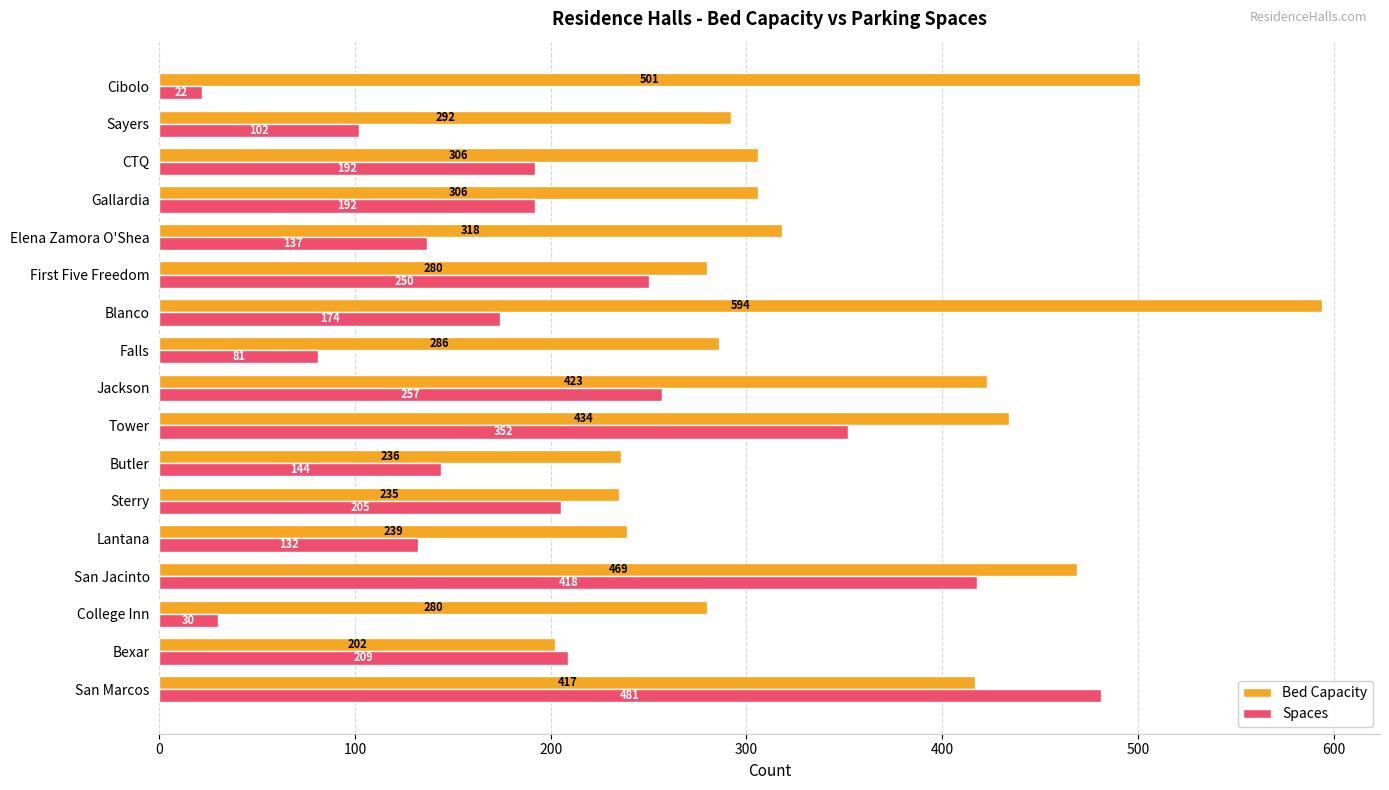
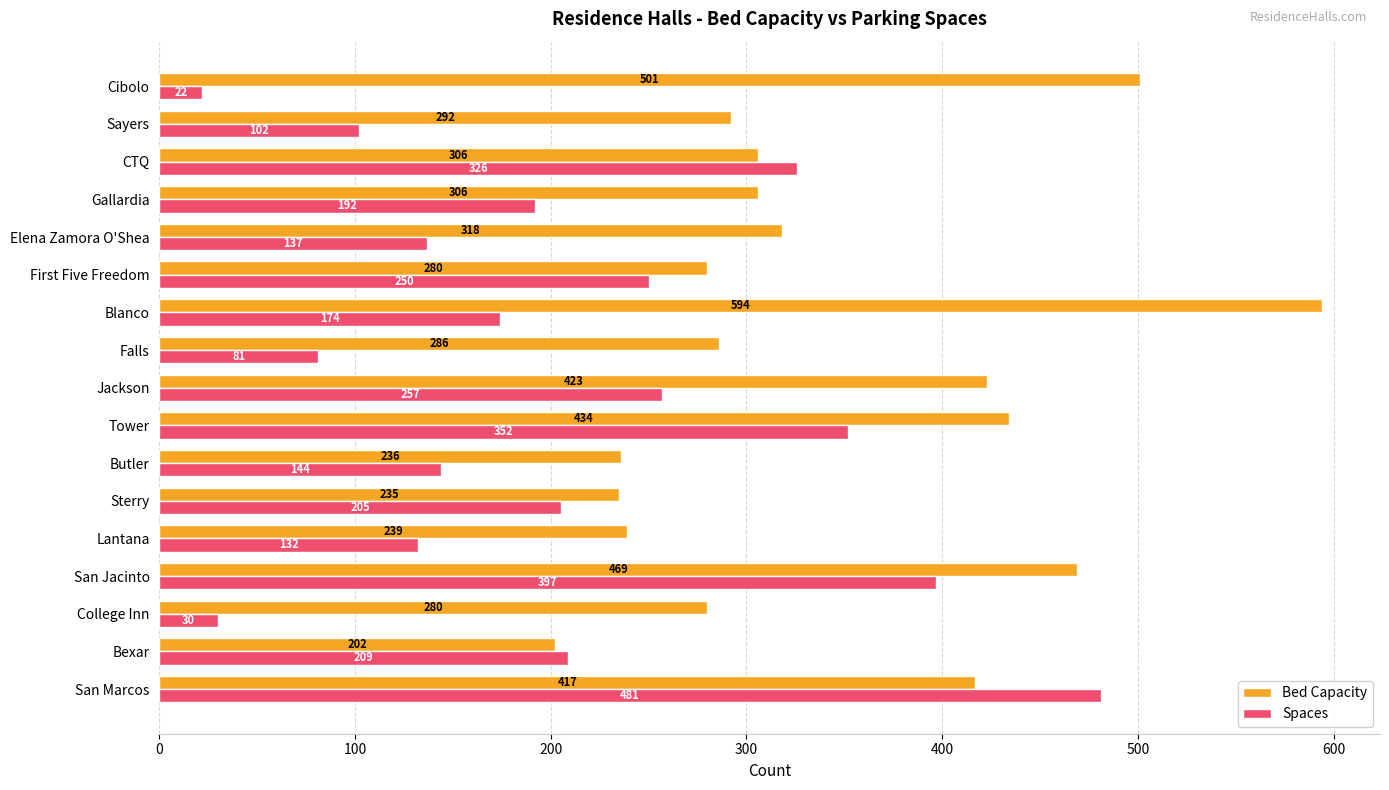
  {
    "Bed Capacity": {
      "Cibolo": 501,
      "Sayers": 292,
      "CTQ": 306,
      "Gallardia": 306,
      "Elena Zamora O'Shea": 318,
      "First Five Freedom": 280,
      "Blanco": 594,
      "Falls": 286,
      "Jackson": 423,
      "Tower": 434,
      "Butler": 236,
      "Sterry": 235,
      "Lantana": 239,
      "San Jacinto": 469,
      "College Inn": 280,
      "Bexar": 202,
      "San Marcos": 417
    },
    "Spaces": {
      "Cibolo": 22,
      "Sayers": 102,
-     "CTQ": 192,
+     "CTQ": 326,
      "Gallardia": 192,
      "Elena Zamora O'Shea": 137,
      "First Five Freedom": 250,
      "Blanco": 174,
      "Falls": 81,
      "Jackson": 257,
      "Tower": 352,
      "Butler": 144,
      "Sterry": 205,
      "Lantana": 132,
-     "San Jacinto": 418,
+     "San Jacinto": 397,
      "College Inn": 30,
      "Bexar": 209,
      "San Marcos": 481
    }
  }
